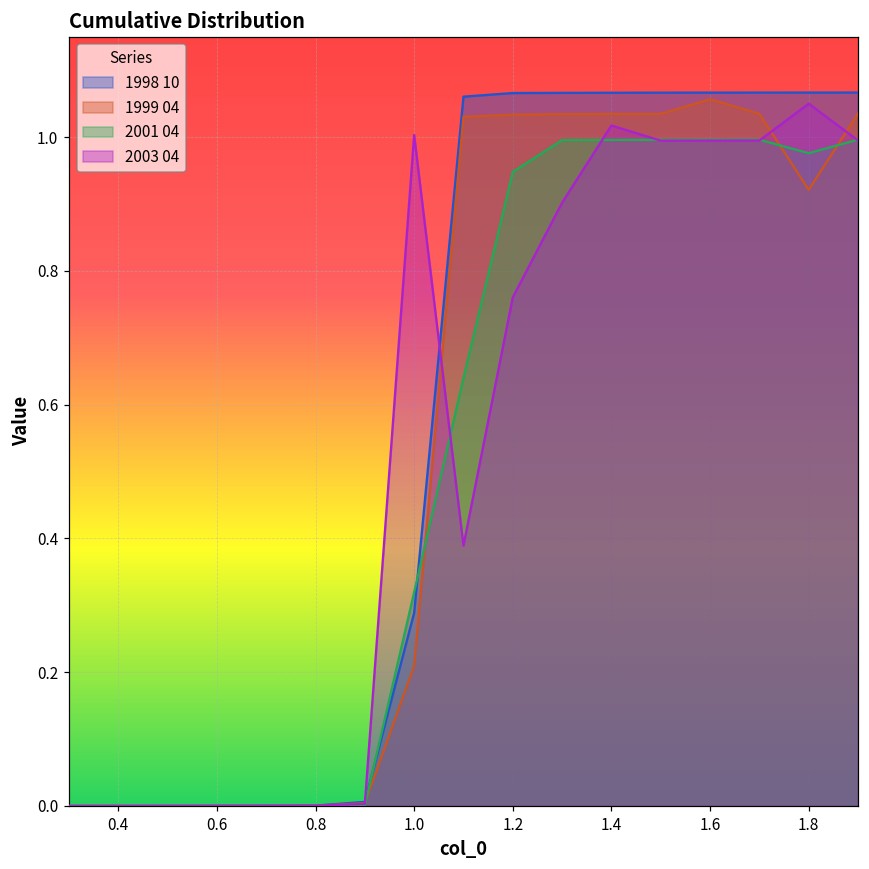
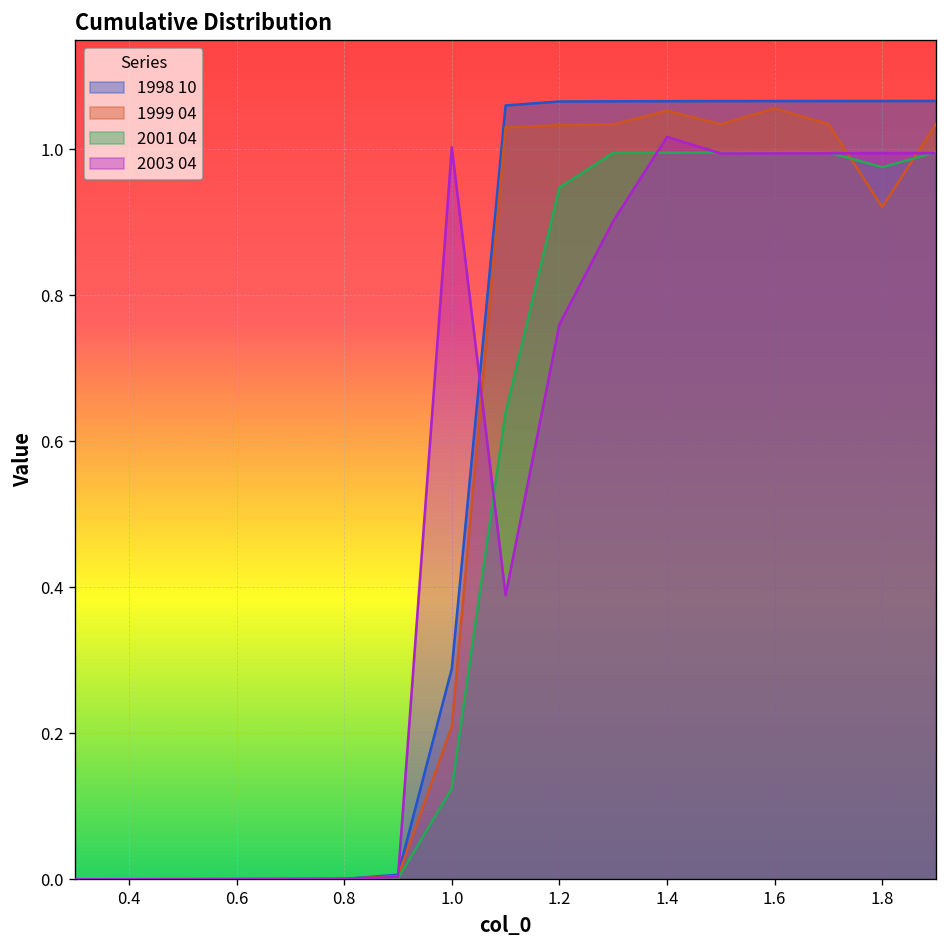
  {
    "1998 10": {
      "1.0": 0.29,
      "1.2": 1.07,
      "1.4": 1.07,
      "1.6": 1.07,
      "1.8": 1.07
    },
    "1999 04": {
      "1.0": 0.21,
      "1.2": 1.03,
-     "1.4": 1.03,
+     "1.4": 1.05,
      "1.6": 1.06,
      "1.8": 0.92
    },
    "2001 04": {
-     "1.0": 0.32,
+     "1.0": 0.12,
      "1.2": 0.95,
      "1.4": 1.00,
      "1.8": 0.98
    },
    "2003 04": {
      "1.0": 1.00,
      "1.2": 0.76,
      "1.4": 1.02,
-     "1.8": 1.05
+     "1.8": 0.99
    }
  }
